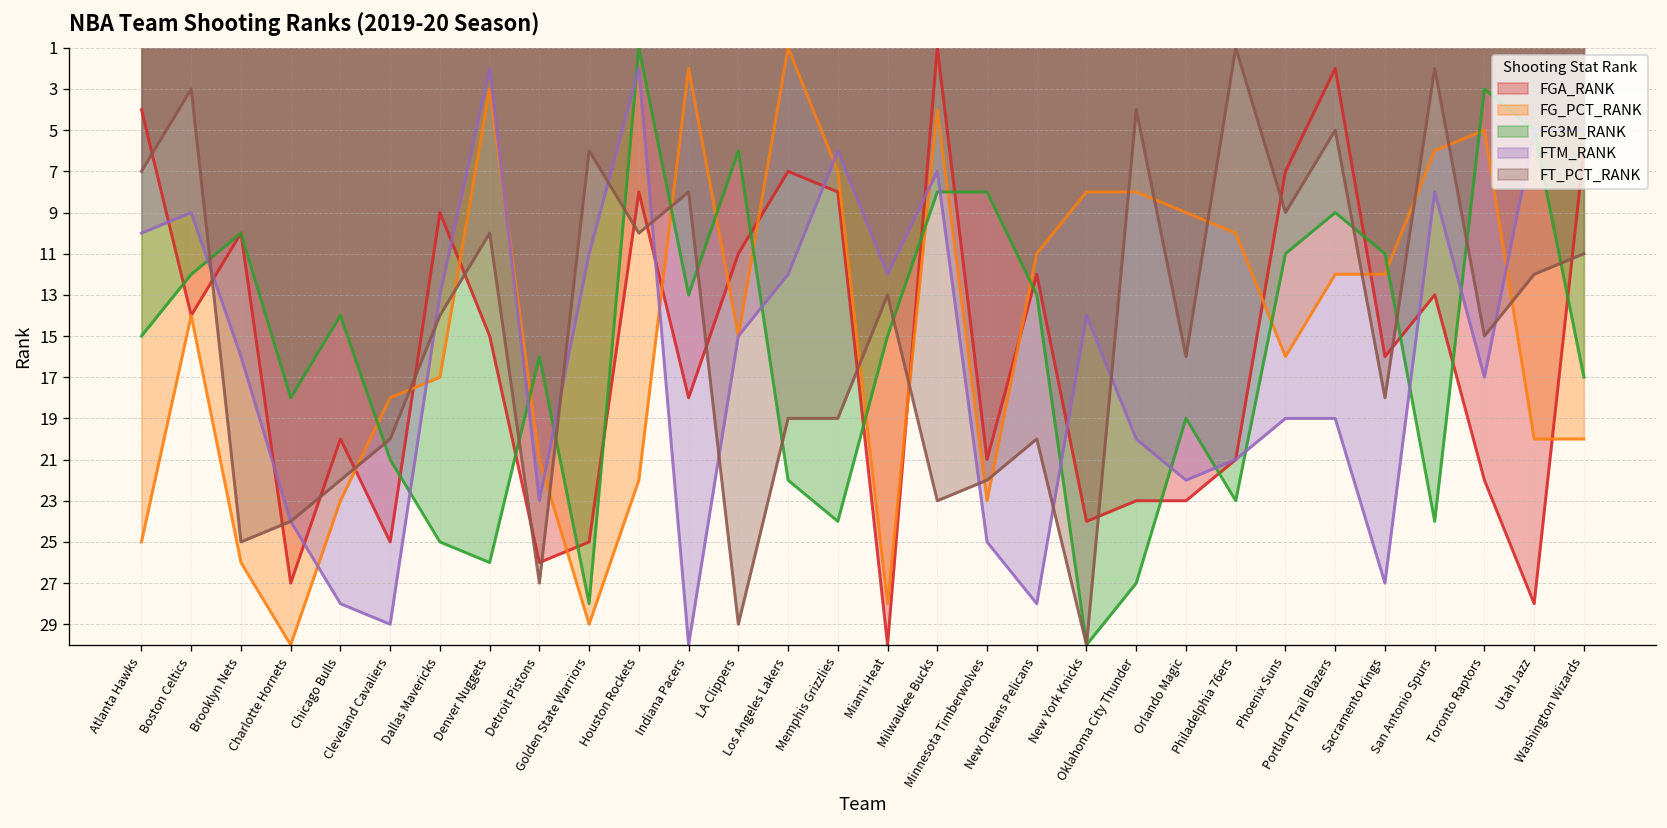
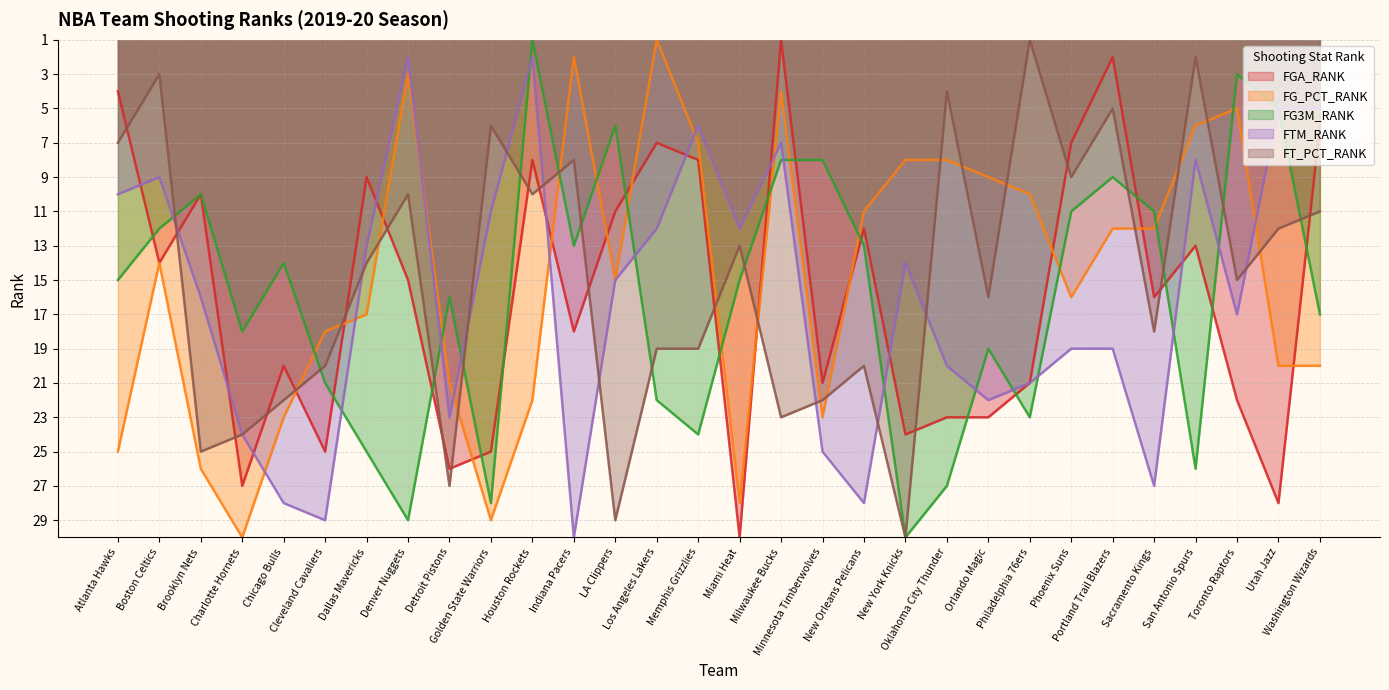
  {
    "FG3M_RANK": {
      "Atlanta Hawks": 15,
      "Boston Celtics": 12,
      "Charlotte Hornets": 18,
      "Chicago Bulls": 14,
      "Cleveland Cavaliers": 21,
      "Dallas Mavericks": 25,
-     "Denver Nuggets": 26,
+     "Denver Nuggets": 29,
      "Detroit Pistons": 16,
      "Golden State Warriors": 28,
      "Houston Rockets": 1,
      "Indiana Pacers": 13,
      "LA Clippers": 6,
      "Los Angeles Lakers": 22,
      "Memphis Grizzlies": 24,
      "Miami Heat": 15,
      "Milwaukee Bucks": 8,
      "Minnesota Timberwolves": 8,
      "New Orleans Pelicans": 13,
      "Oklahoma City Thunder": 27,
      "Orlando Magic": 19,
      "Philadelphia 76ers": 23,
      "Phoenix Suns": 11,
      "Portland Trail Blazers": 9,
      "Sacramento Kings": 11,
-     "San Antonio Spurs": 24,
+     "San Antonio Spurs": 26,
      "Toronto Raptors": 3,
      "Washington Wizards": 17
    },
    "FTM_RANK": {
      "Atlanta Hawks": 10,
      "Boston Celtics": 9,
      "Brooklyn Nets": 16,
      "Chicago Bulls": 28,
      "Cleveland Cavaliers": 29,
      "Dallas Mavericks": 13,
      "Denver Nuggets": 2,
      "Detroit Pistons": 23,
      "Golden State Warriors": 11,
      "Houston Rockets": 2,
      "Indiana Pacers": 30,
      "Los Angeles Lakers": 12,
      "Memphis Grizzlies": 6,
      "Miami Heat": 12,
      "Milwaukee Bucks": 7,
      "Minnesota Timberwolves": 25,
      "New Orleans Pelicans": 28,
      "New York Knicks": 14,
      "Oklahoma City Thunder": 20,
      "Orlando Magic": 22,
      "Phoenix Suns": 19,
      "Portland Trail Blazers": 19,
      "Sacramento Kings": 27,
      "San Antonio Spurs": 8,
      "Toronto Raptors": 17
    }
  }
